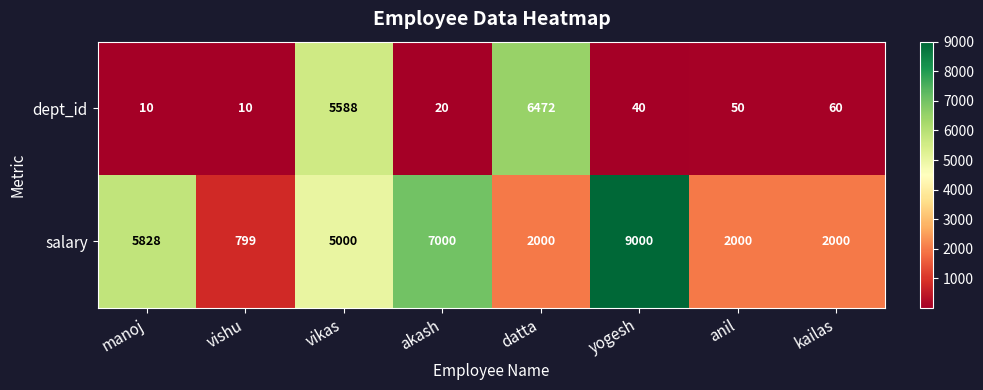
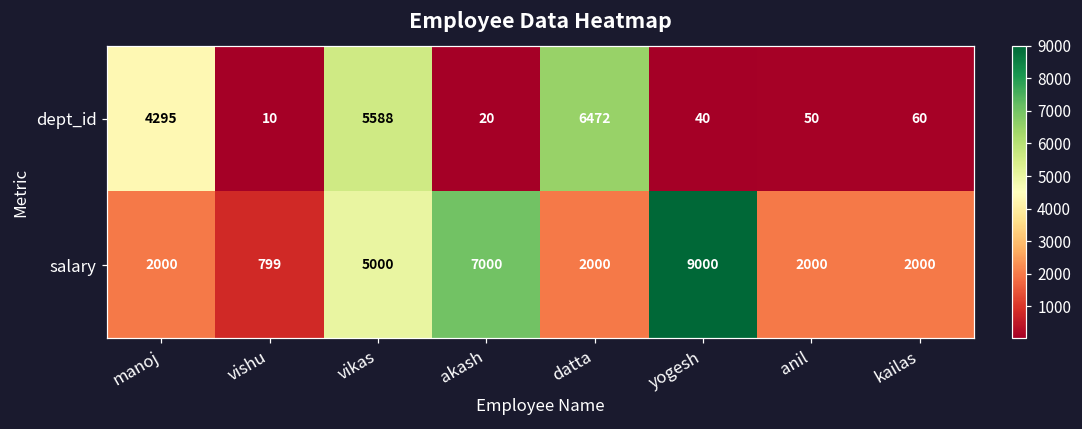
  {
    "dept_id": {
-     "manoj": 10,
+     "manoj": 4295,
      "vishu": 10,
      "vikas": 5588,
      "akash": 20,
      "datta": 6472,
      "yogesh": 40,
      "anil": 50,
      "kailas": 60
    },
    "salary": {
-     "manoj": 5828,
+     "manoj": 2000,
      "vishu": 799,
      "vikas": 5000,
      "akash": 7000,
      "datta": 2000,
      "yogesh": 9000,
      "anil": 2000,
      "kailas": 2000
    }
  }
